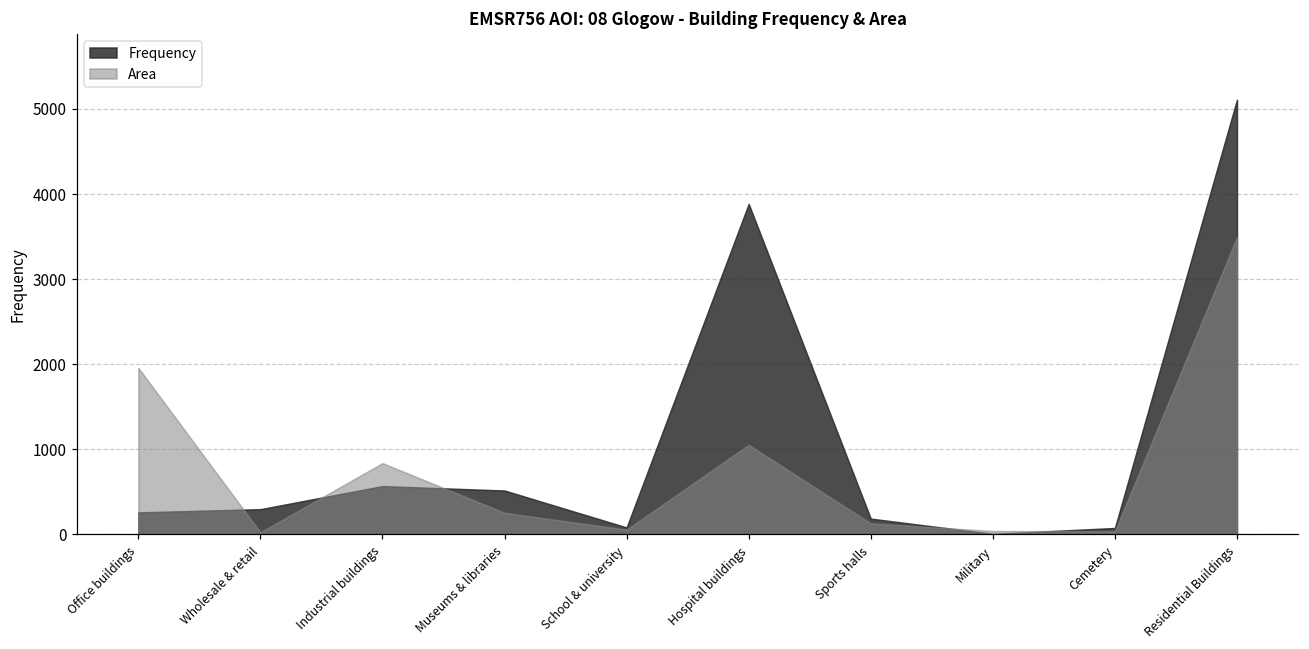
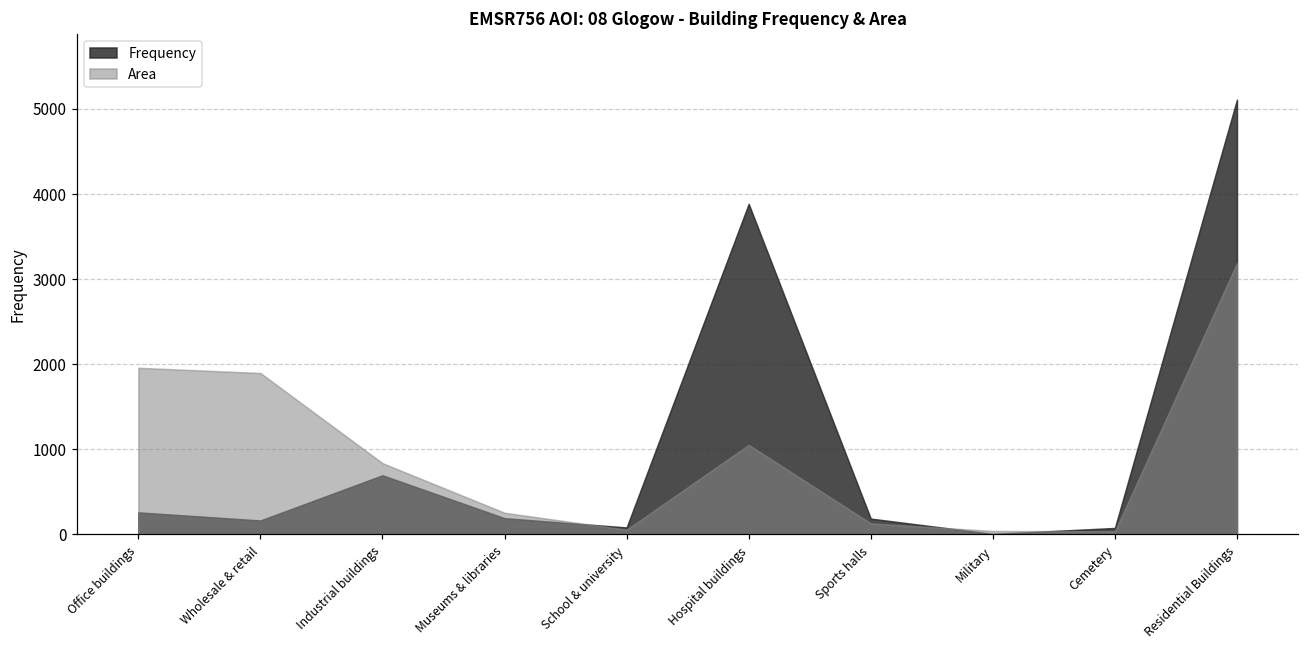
  {
    "Frequency": {
      "Office buildings": 300,
-     "Wholesale & retail": 300,
-     "Industrial buildings": 600,
-     "Museums & libraries": 500,
+     "Wholesale & retail": 200,
+     "Industrial buildings": 700,
+     "Museums & libraries": 200,
      "Hospital buildings": 3900,
      "Sports halls": 200,
      "Cemetery": 100,
      "Residential Buildings": 5100
    },
    "Area": {
      "Office buildings": 2000,
-     "Wholesale & retail": 0,
+     "Wholesale & retail": 1900,
      "Industrial buildings": 800,
      "Museums & libraries": 300,
      "Hospital buildings": 1100,
      "Sports halls": 100,
      "Military": 0,
      "Cemetery": 0,
-     "Residential Buildings": 3500
+     "Residential Buildings": 3200
    }
  }
